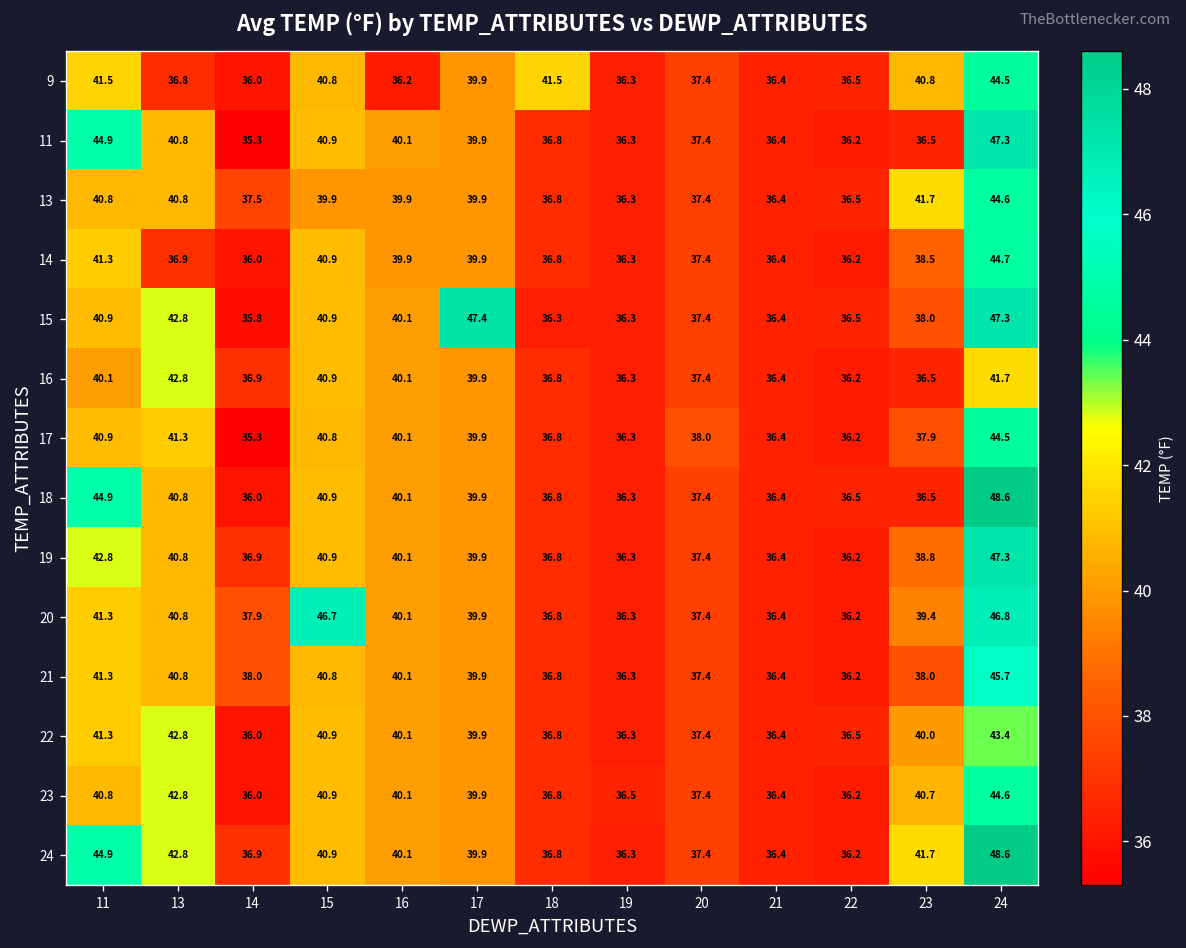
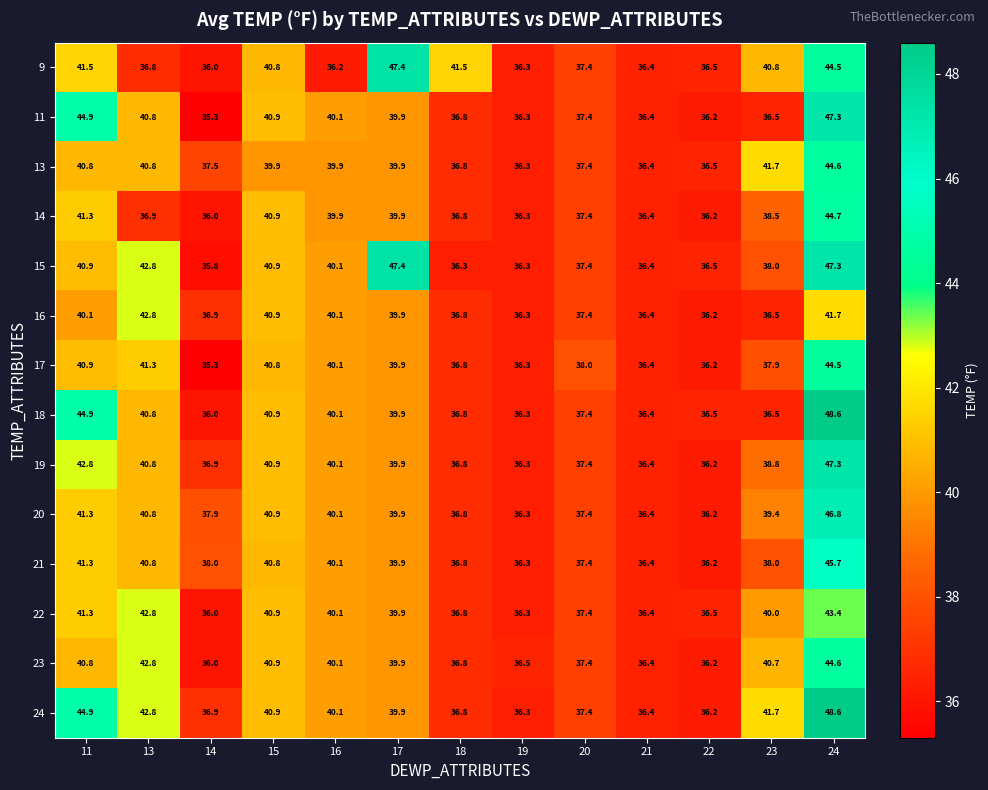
  {
    "9": {
      "11": 41.5,
      "13": 36.8,
      "14": 36.0,
      "15": 40.8,
      "16": 36.2,
-     "17": 39.9,
+     "17": 47.4,
      "18": 41.5,
      "19": 36.3,
      "20": 37.4,
      "21": 36.4,
      "22": 36.5,
      "23": 40.8,
      "24": 44.5
    },
    "11": {
      "11": 44.9,
      "13": 40.8,
      "14": 35.3,
      "15": 40.9,
      "16": 40.1,
      "17": 39.9,
      "18": 36.8,
      "19": 36.3,
      "20": 37.4,
      "21": 36.4,
      "22": 36.2,
      "23": 36.5,
      "24": 47.3
    },
    "13": {
      "11": 40.8,
      "13": 40.8,
      "14": 37.5,
      "15": 39.9,
      "16": 39.9,
      "17": 39.9,
      "18": 36.8,
      "19": 36.3,
      "20": 37.4,
      "21": 36.4,
      "22": 36.5,
      "23": 41.7,
      "24": 44.6
    },
    "14": {
      "11": 41.3,
      "13": 36.9,
      "14": 36.0,
      "15": 40.9,
      "16": 39.9,
      "17": 39.9,
      "18": 36.8,
      "19": 36.3,
      "20": 37.4,
      "21": 36.4,
      "22": 36.2,
      "23": 38.5,
      "24": 44.7
    },
    "15": {
      "11": 40.9,
      "13": 42.8,
      "14": 35.8,
      "15": 40.9,
      "16": 40.1,
      "17": 47.4,
      "18": 36.3,
      "19": 36.3,
      "20": 37.4,
      "21": 36.4,
      "22": 36.5,
      "23": 38.0,
      "24": 47.3
    },
    "16": {
      "11": 40.1,
      "13": 42.8,
      "14": 36.9,
      "15": 40.9,
      "16": 40.1,
      "17": 39.9,
      "18": 36.8,
      "19": 36.3,
      "20": 37.4,
      "21": 36.4,
      "22": 36.2,
      "23": 36.5,
      "24": 41.7
    },
    "17": {
      "11": 40.9,
      "13": 41.3,
      "14": 35.3,
      "15": 40.8,
      "16": 40.1,
      "17": 39.9,
      "18": 36.8,
      "19": 36.3,
      "20": 38.0,
      "21": 36.4,
      "22": 36.2,
      "23": 37.9,
      "24": 44.5
    },
    "18": {
      "11": 44.9,
      "13": 40.8,
      "14": 36.0,
      "15": 40.9,
      "16": 40.1,
      "17": 39.9,
      "18": 36.8,
      "19": 36.3,
      "20": 37.4,
      "21": 36.4,
      "22": 36.5,
      "23": 36.5,
      "24": 48.6
    },
    "19": {
      "11": 42.8,
      "13": 40.8,
      "14": 36.9,
      "15": 40.9,
      "16": 40.1,
      "17": 39.9,
      "18": 36.8,
      "19": 36.3,
      "20": 37.4,
      "21": 36.4,
      "22": 36.2,
      "23": 38.8,
      "24": 47.3
    },
    "20": {
      "11": 41.3,
      "13": 40.8,
      "14": 37.9,
-     "15": 46.7,
+     "15": 40.9,
      "16": 40.1,
      "17": 39.9,
      "18": 36.8,
      "19": 36.3,
      "20": 37.4,
      "21": 36.4,
      "22": 36.2,
      "23": 39.4,
      "24": 46.8
    },
    "21": {
      "11": 41.3,
      "13": 40.8,
      "14": 38.0,
      "15": 40.8,
      "16": 40.1,
      "17": 39.9,
      "18": 36.8,
      "19": 36.3,
      "20": 37.4,
      "21": 36.4,
      "22": 36.2,
      "23": 38.0,
      "24": 45.7
    },
    "22": {
      "11": 41.3,
      "13": 42.8,
      "14": 36.0,
      "15": 40.9,
      "16": 40.1,
      "17": 39.9,
      "18": 36.8,
      "19": 36.3,
      "20": 37.4,
      "21": 36.4,
      "22": 36.5,
      "23": 40.0,
      "24": 43.4
    },
    "23": {
      "11": 40.8,
      "13": 42.8,
      "14": 36.0,
      "15": 40.9,
      "16": 40.1,
      "17": 39.9,
      "18": 36.8,
      "19": 36.5,
      "20": 37.4,
      "21": 36.4,
      "22": 36.2,
      "23": 40.7,
      "24": 44.6
    },
    "24": {
      "11": 44.9,
      "13": 42.8,
      "14": 36.9,
      "15": 40.9,
      "16": 40.1,
      "17": 39.9,
      "18": 36.8,
      "19": 36.3,
      "20": 37.4,
      "21": 36.4,
      "22": 36.2,
      "23": 41.7,
      "24": 48.6
    }
  }
